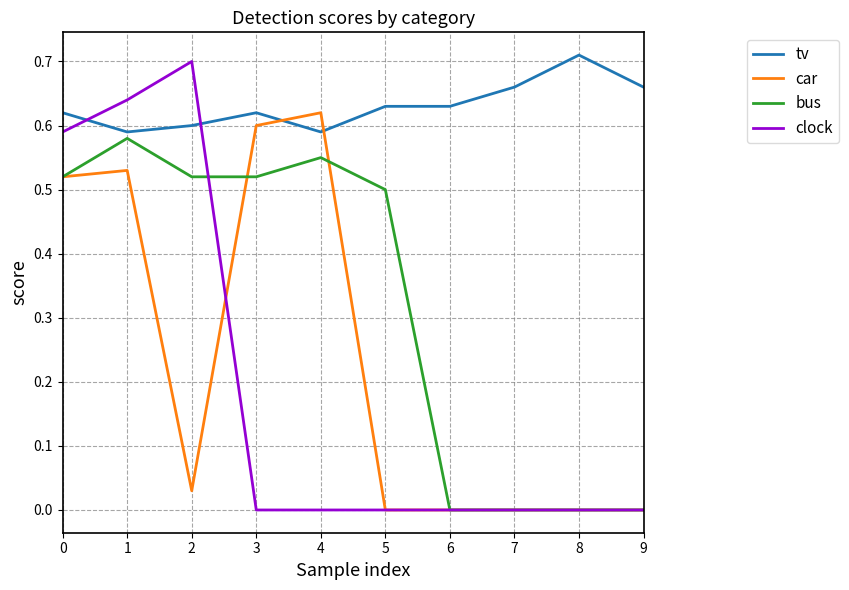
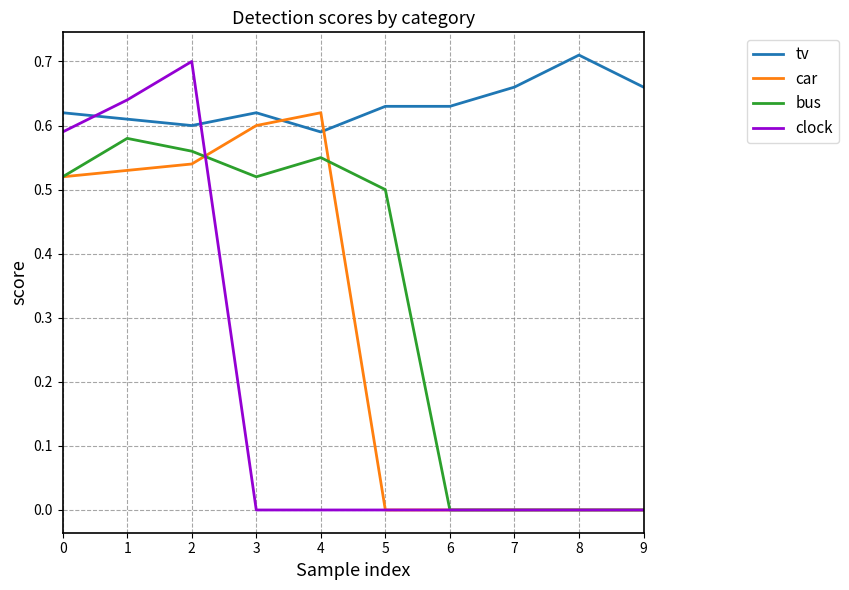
  {
    "tv": {
      "0": 0.62,
-     "1": 0.59,
+     "1": 0.61,
      "2": 0.60,
      "3": 0.62,
      "4": 0.59,
      "5": 0.63,
      "6": 0.63,
      "7": 0.66,
      "8": 0.71,
      "9": 0.66
    },
    "car": {
      "1": 0.53,
-     "2": 0.03,
+     "2": 0.54,
      "3": 0.60,
      "4": 0.62
    },
    "bus": {
      "1": 0.58,
-     "2": 0.52,
+     "2": 0.56,
      "3": 0.52,
      "4": 0.55,
      "5": 0.50
    },
    "clock": {
      "0": 0.59,
      "1": 0.64,
      "2": 0.70,
      "3": 0.00,
      "4": 0.00
    }
  }
